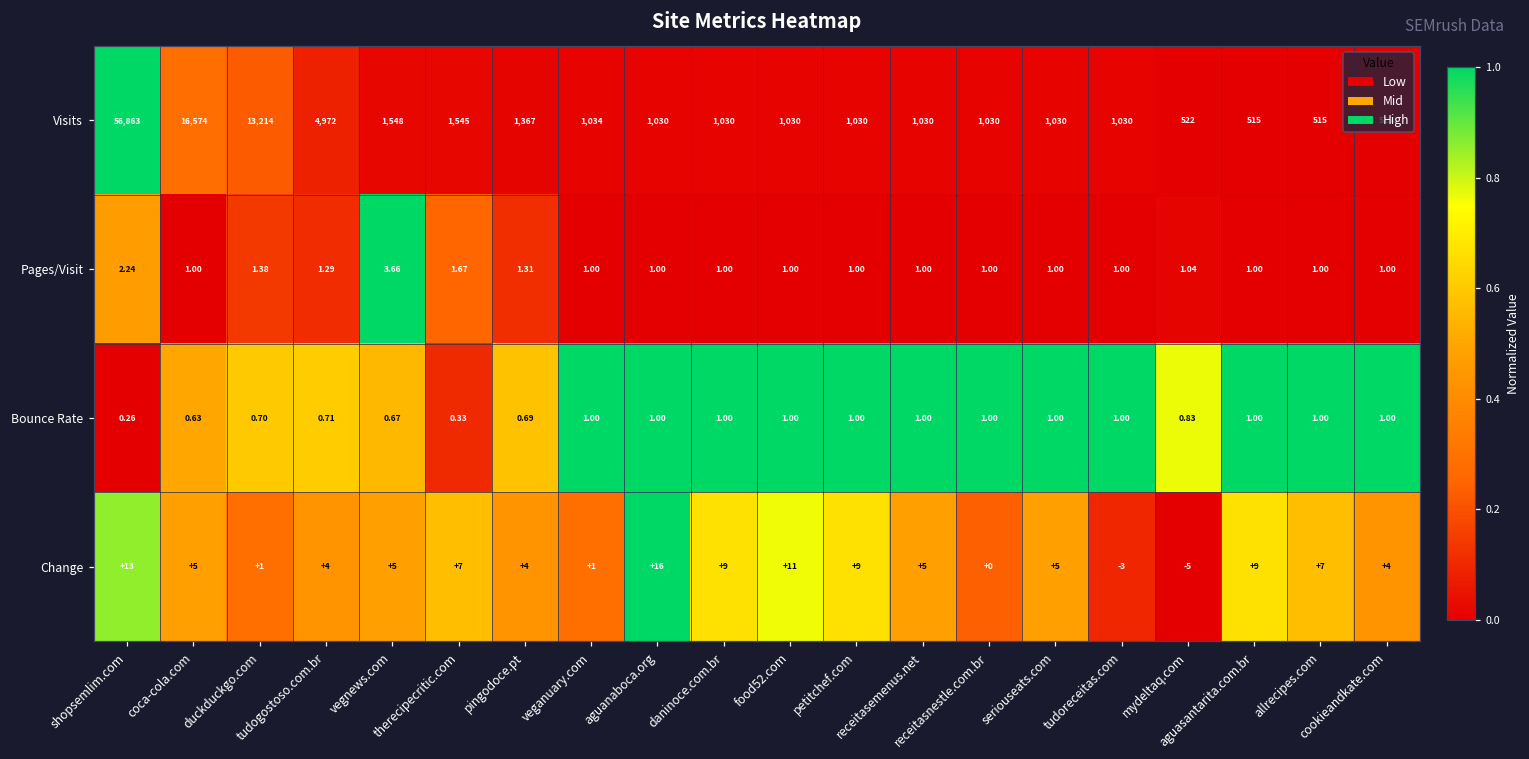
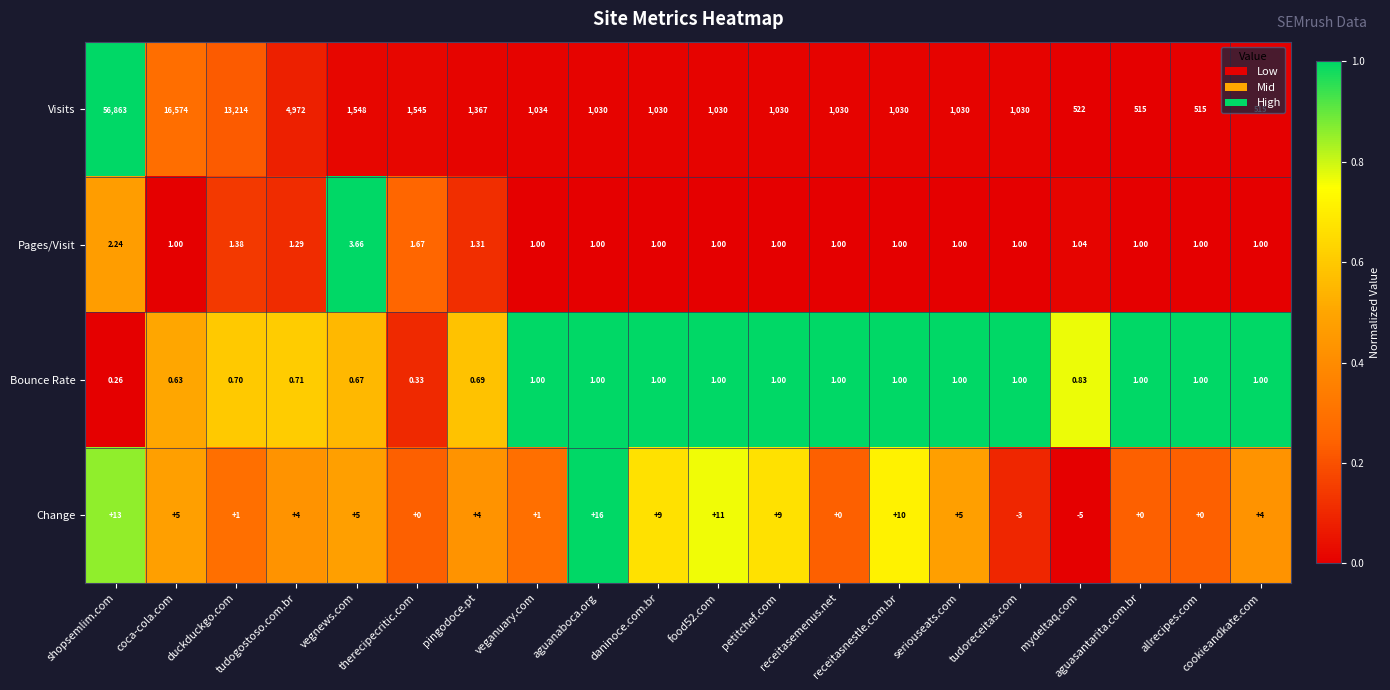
  {
    "Visits": {
      "shopsemlim.com": "56,863",
      "coca-cola.com": "16,574",
      "duckduckgo.com": "13,214",
      "tudogostoso.com.br": "4,972",
      "vegnews.com": "1,548",
      "therecipecritic.com": "1,545",
      "pingodoce.pt": "1,367",
      "veganuary.com": "1,034",
      "aguanaboca.org": "1,030",
      "daninoce.com.br": "1,030",
      "food52.com": "1,030",
      "petitchef.com": "1,030",
      "receitasemenus.net": "1,030",
      "receitasnestle.com.br": "1,030",
      "seriouseats.com": "1,030",
      "tudoreceitas.com": "1,030",
      "mydeltaq.com": "522",
      "aguasantarita.com.br": "515",
      "allrecipes.com": "515"
    },
    "Pages/Visit": {
      "shopsemlim.com": "2.24",
      "coca-cola.com": "1.00",
      "duckduckgo.com": "1.38",
      "tudogostoso.com.br": "1.29",
      "vegnews.com": "3.66",
      "therecipecritic.com": "1.67",
      "pingodoce.pt": "1.31",
      "veganuary.com": "1.00",
      "aguanaboca.org": "1.00",
      "daninoce.com.br": "1.00",
      "food52.com": "1.00",
      "petitchef.com": "1.00",
      "receitasemenus.net": "1.00",
      "receitasnestle.com.br": "1.00",
      "seriouseats.com": "1.00",
      "tudoreceitas.com": "1.00",
      "mydeltaq.com": "1.04",
      "aguasantarita.com.br": "1.00",
      "allrecipes.com": "1.00",
      "cookieandkate.com": "1.00"
    },
    "Bounce Rate": {
      "shopsemlim.com": "0.26",
      "coca-cola.com": "0.63",
      "duckduckgo.com": "0.70",
      "tudogostoso.com.br": "0.71",
      "vegnews.com": "0.67",
      "therecipecritic.com": "0.33",
      "pingodoce.pt": "0.69",
      "veganuary.com": "1.00",
      "aguanaboca.org": "1.00",
      "daninoce.com.br": "1.00",
      "food52.com": "1.00",
      "petitchef.com": "1.00",
      "receitasemenus.net": "1.00",
      "receitasnestle.com.br": "1.00",
      "seriouseats.com": "1.00",
      "tudoreceitas.com": "1.00",
      "mydeltaq.com": "0.83",
      "aguasantarita.com.br": "1.00",
      "allrecipes.com": "1.00",
      "cookieandkate.com": "1.00"
    },
    "Change": {
      "shopsemlim.com": "+13",
      "coca-cola.com": "+5",
      "duckduckgo.com": "+1",
      "tudogostoso.com.br": "+4",
      "vegnews.com": "+5",
-     "therecipecritic.com": "+7",
+     "therecipecritic.com": "+0",
      "pingodoce.pt": "+4",
      "veganuary.com": "+1",
      "aguanaboca.org": "+16",
      "daninoce.com.br": "+9",
      "food52.com": "+11",
      "petitchef.com": "+9",
-     "receitasemenus.net": "+5",
-     "receitasnestle.com.br": "+0",
+     "receitasemenus.net": "+0",
+     "receitasnestle.com.br": "+10",
      "seriouseats.com": "+5",
      "tudoreceitas.com": "-3",
      "mydeltaq.com": "-5",
-     "aguasantarita.com.br": "+9",
-     "allrecipes.com": "+7",
+     "aguasantarita.com.br": "+0",
+     "allrecipes.com": "+0",
      "cookieandkate.com": "+4"
    }
  }
